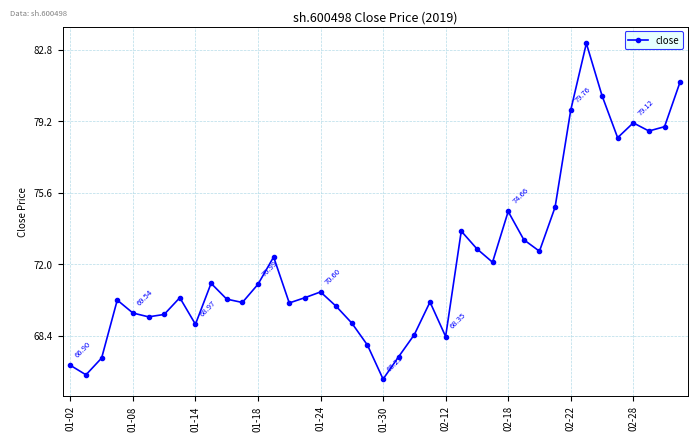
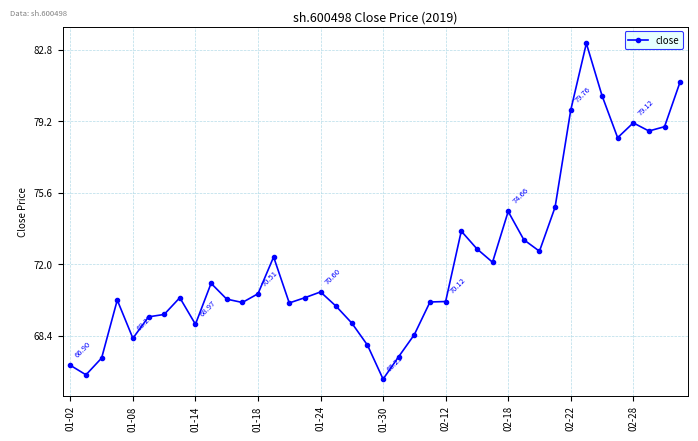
  {
    "01-02": 66.90,
-   "01-08": 69.54,
+   "01-08": 68.27,
    "01-14": 68.97,
-   "01-18": 70.99,
+   "01-18": 70.51,
    "01-24": 70.60,
-   "02-12": 68.35,
+   "02-12": 70.12,
    "02-18": 74.66,
    "02-22": 79.76,
    "02-28": 79.12
  }
